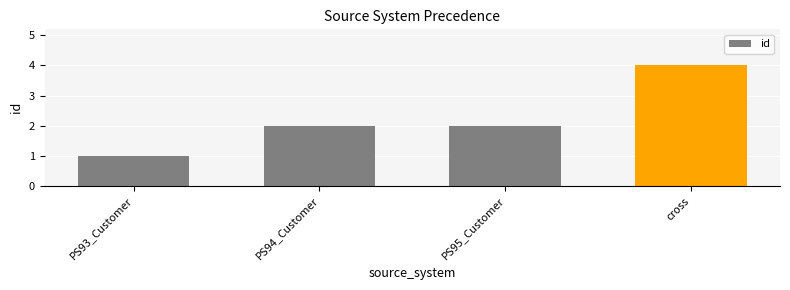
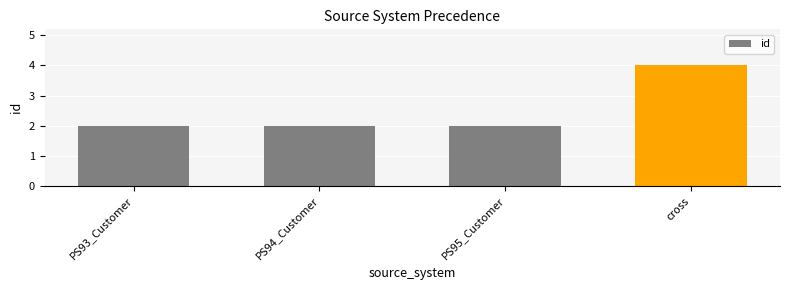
  {
-   "PS93_Customer": 1,
+   "PS93_Customer": 2,
    "PS94_Customer": 2,
    "PS95_Customer": 2,
    "cross": 4
  }
